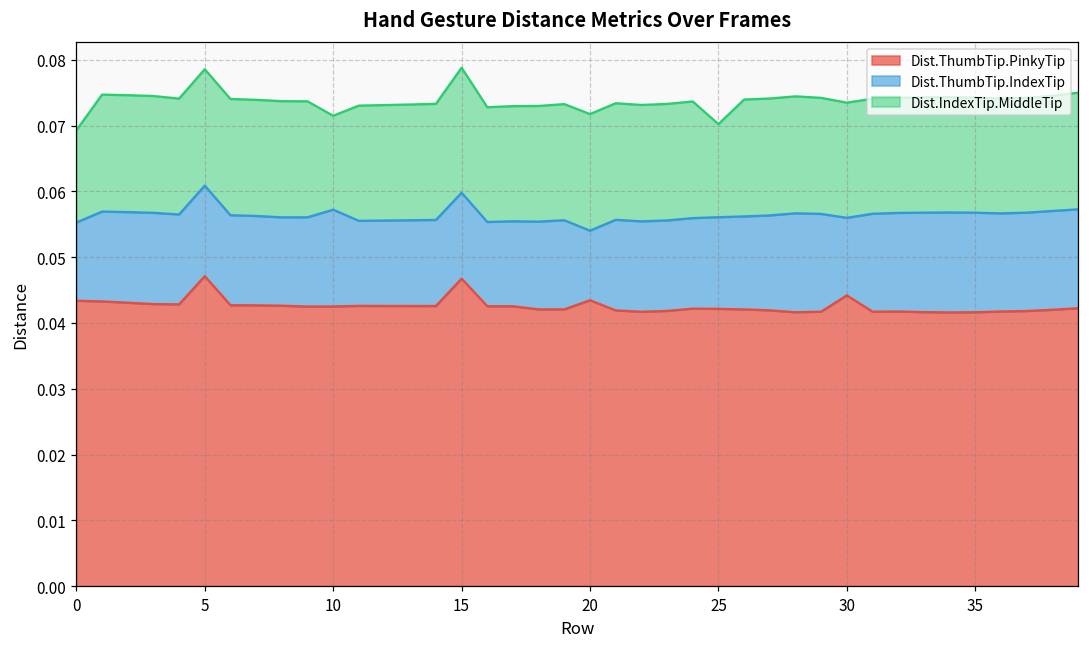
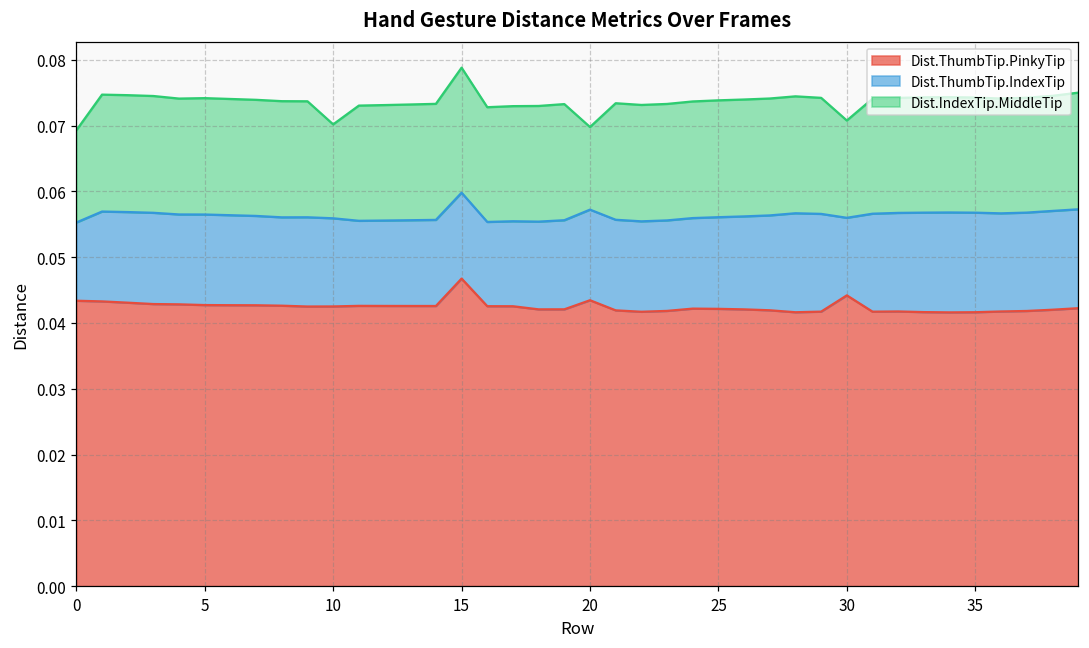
  {
    "Dist.ThumbTip.PinkyTip": {
      "0": 0.043,
-     "5": 0.047,
+     "5": 0.043,
      "10": 0.043,
      "15": 0.047,
      "20": 0.043,
      "25": 0.042,
      "30": 0.044,
      "35": 0.042
    },
    "Dist.ThumbTip.IndexTip": {
      "0": 0.012,
      "5": 0.014,
-     "10": 0.015,
+     "10": 0.013,
      "15": 0.013,
-     "20": 0.011,
+     "20": 0.014,
      "25": 0.014,
      "30": 0.012,
      "35": 0.015
    },
    "Dist.IndexTip.MiddleTip": {
      "0": 0.014,
      "5": 0.018,
      "10": 0.014,
      "15": 0.019,
-     "20": 0.018,
-     "25": 0.014,
-     "30": 0.018
+     "20": 0.013,
+     "25": 0.018,
+     "30": 0.015
    }
  }
